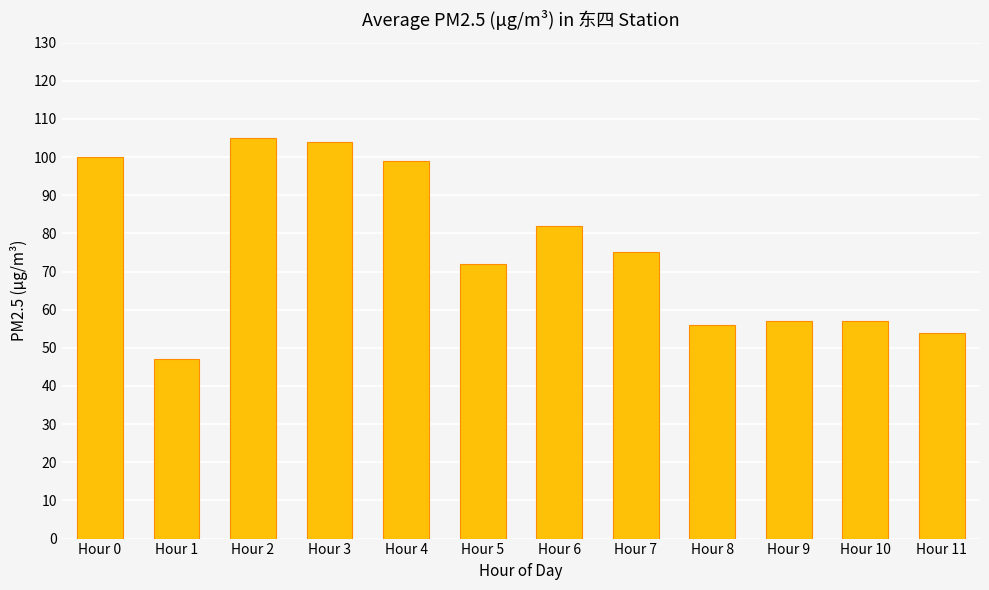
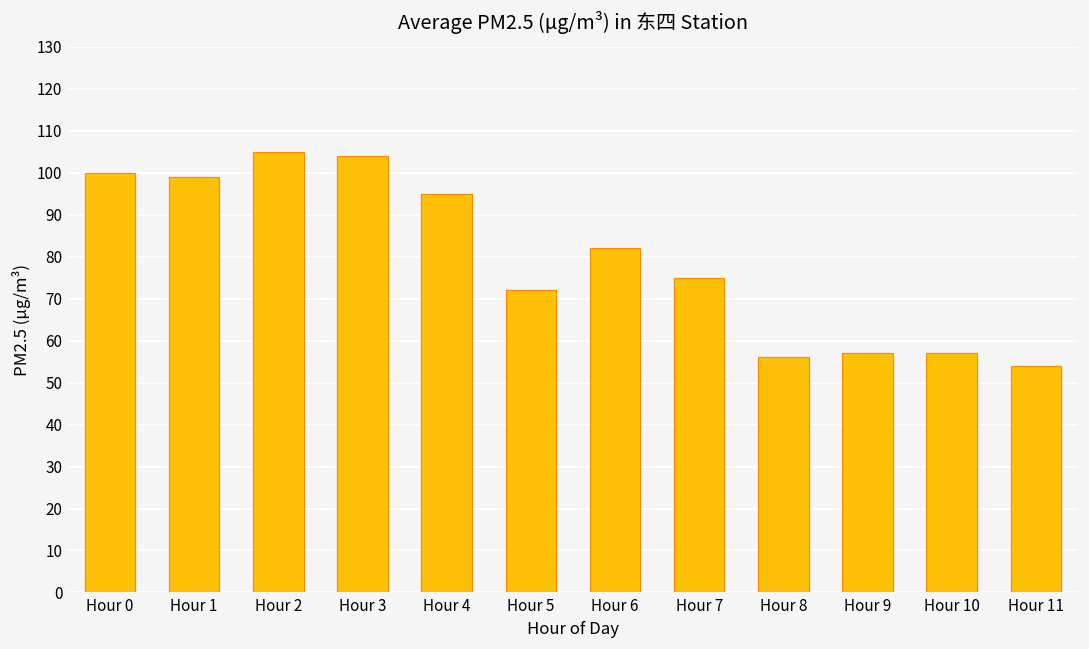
  {
    "Hour 0": 100,
-   "Hour 1": 47,
+   "Hour 1": 99,
    "Hour 2": 105,
    "Hour 3": 104,
-   "Hour 4": 99,
+   "Hour 4": 95,
    "Hour 5": 72,
    "Hour 6": 82,
    "Hour 7": 75,
    "Hour 8": 56,
    "Hour 9": 57,
    "Hour 10": 57,
    "Hour 11": 54
  }
